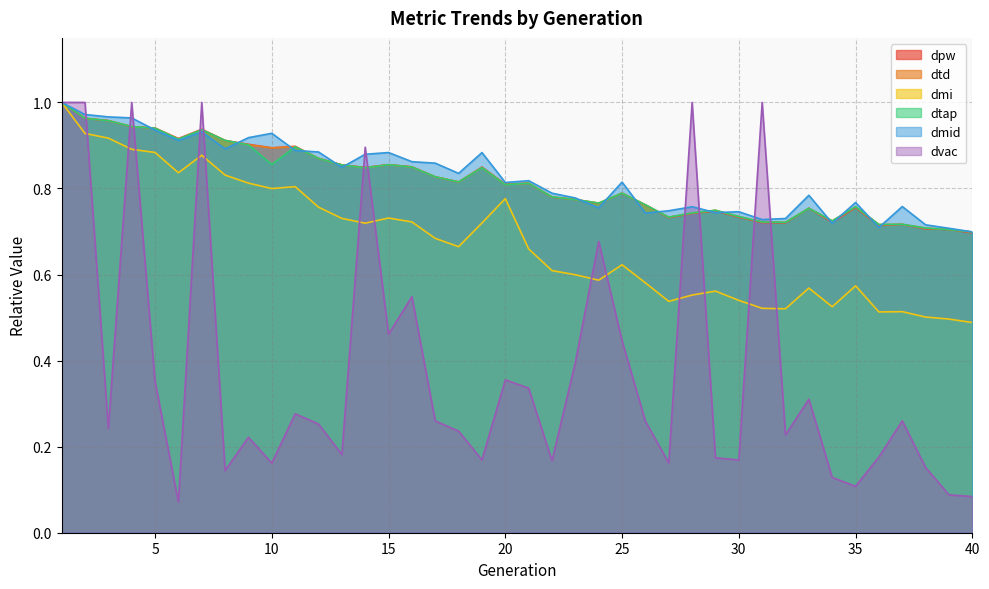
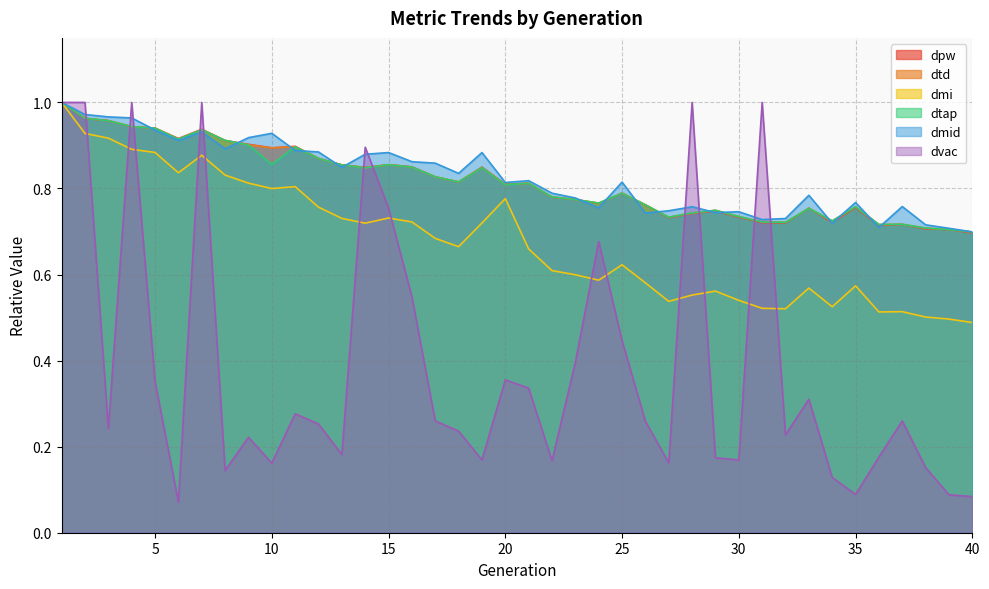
  {
    "dmi": {
      "5": 0.88,
      "10": 0.80,
      "15": 0.73,
      "20": 0.78,
      "25": 0.62,
      "30": 0.54,
      "35": 0.57,
      "40": 0.49
    },
    "dtap": {
      "10": 0.86
    },
    "dmid": {
      "10": 0.93,
      "15": 0.88,
      "25": 0.81,
      "30": 0.75,
      "35": 0.77
    },
    "dvac": {
      "5": 0.35,
      "10": 0.16,
-     "15": 0.46,
+     "15": 0.75,
      "20": 0.36,
      "25": 0.45,
      "30": 0.17,
-     "35": 0.11,
+     "35": 0.09,
      "40": 0.08
    }
  }
